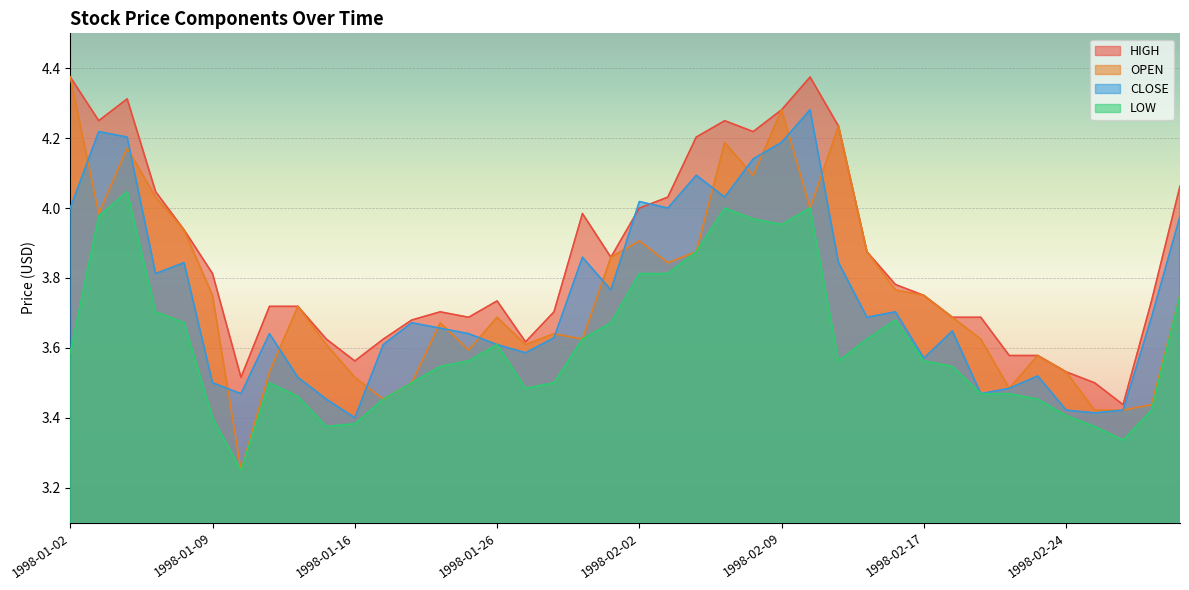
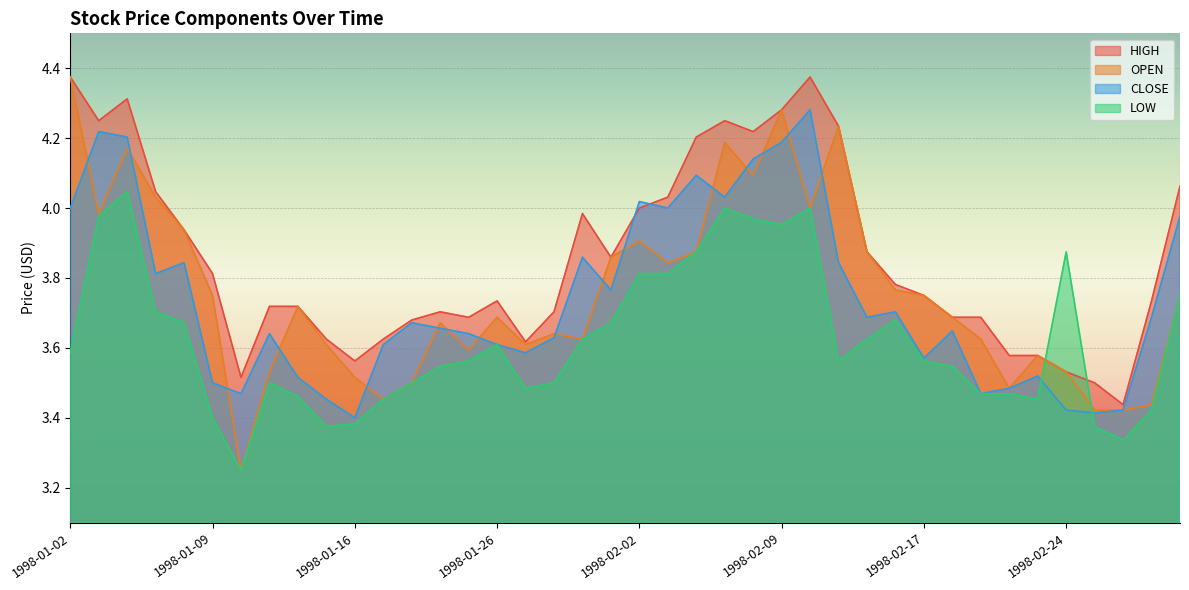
  {
    "CLOSE": {
      "1998-01-02": 4.00,
      "1998-01-09": 3.50,
      "1998-01-16": 3.40,
      "1998-02-02": 4.02,
      "1998-02-09": 4.19,
      "1998-02-17": 3.57,
      "1998-02-24": 3.42
    },
    "LOW": {
      "1998-01-02": 3.59,
      "1998-01-09": 3.40,
      "1998-01-16": 3.38,
      "1998-02-02": 3.81,
      "1998-02-09": 3.95,
      "1998-02-17": 3.56,
-     "1998-02-24": 3.41
+     "1998-02-24": 3.87
    }
  }
